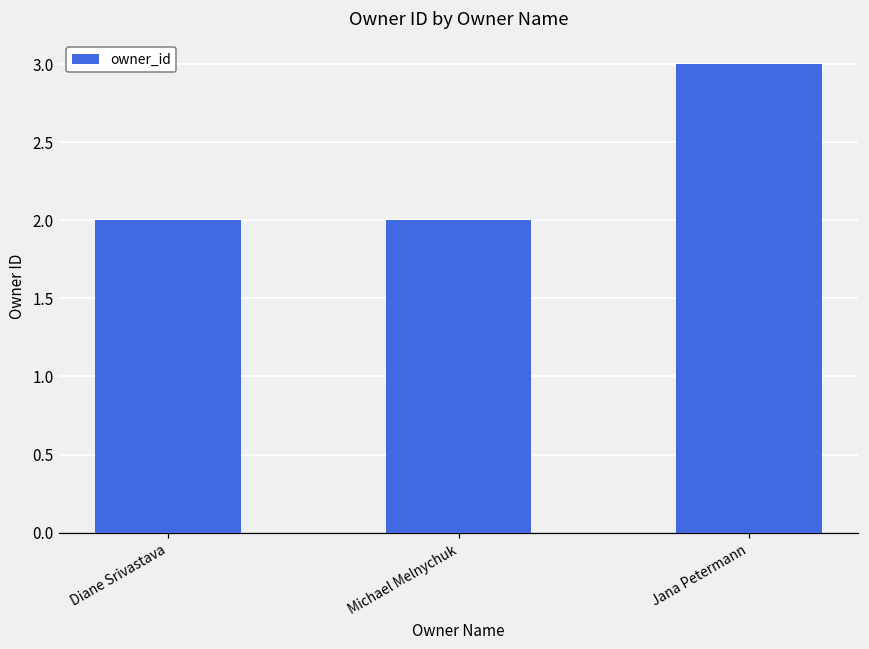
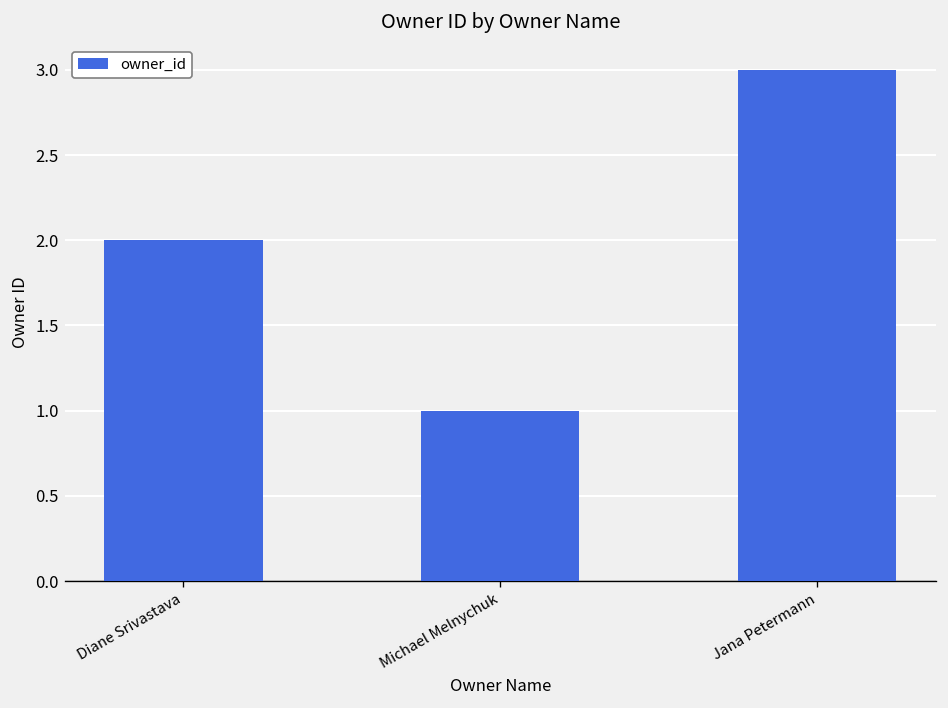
  {
    "Diane Srivastava": 2,
-   "Michael Melnychuk": 2,
+   "Michael Melnychuk": 1,
    "Jana Petermann": 3
  }
